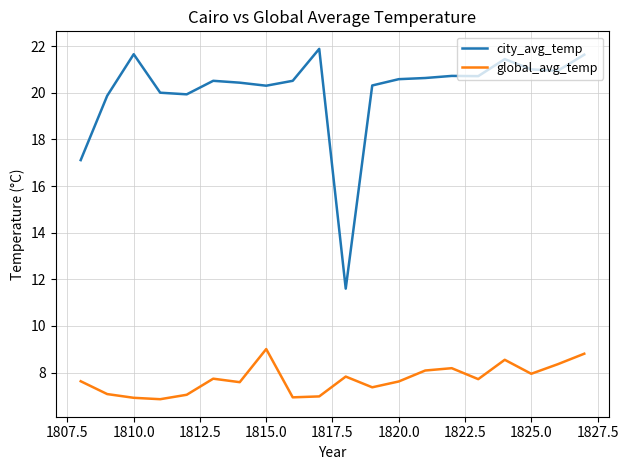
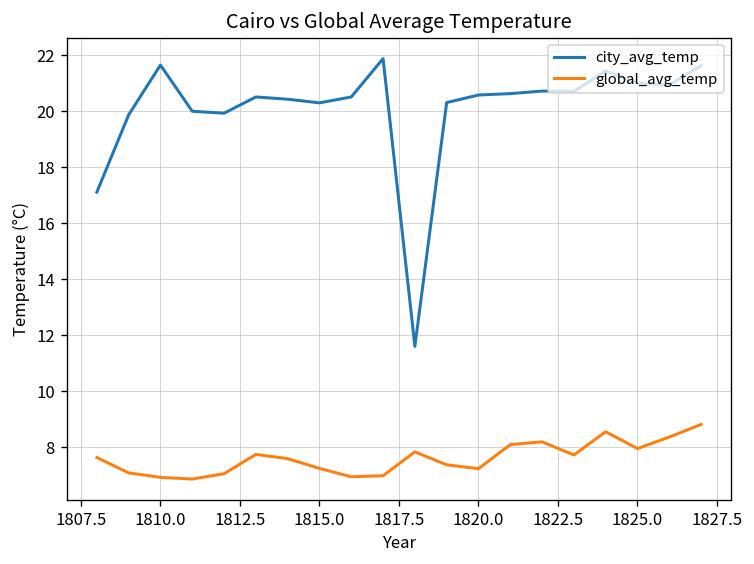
  {
    "city_avg_temp": {
      "1810.0": 21.7,
      "1815.0": 20.3,
      "1820.0": 20.6
    },
    "global_avg_temp": {
      "1810.0": 6.9,
-     "1815.0": 9.0,
-     "1820.0": 7.6,
+     "1815.0": 7.2,
+     "1820.0": 7.2,
      "1825.0": 8.0
    }
  }
